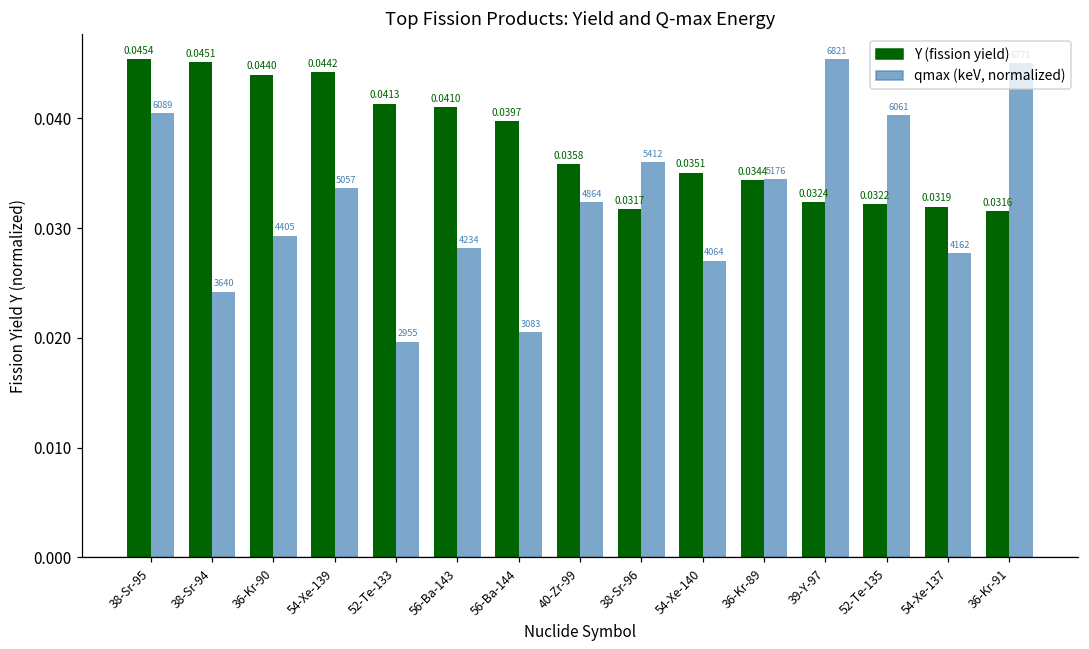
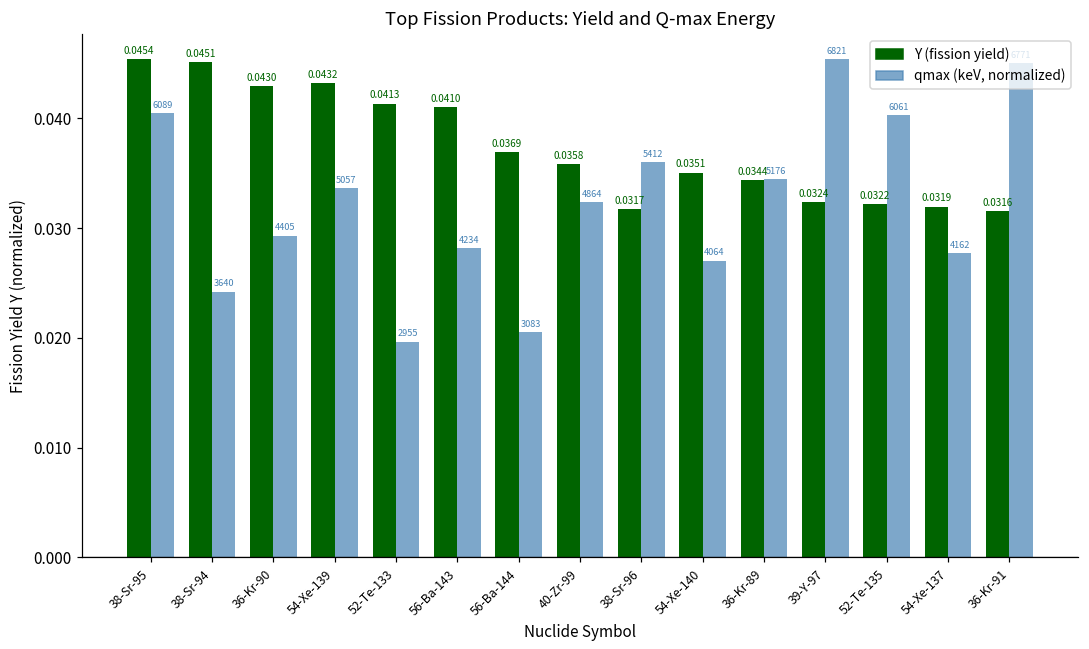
  {
    "Y (fission yield)": {
      "38-Sr-95": 0.0454,
      "38-Sr-94": 0.0451,
-     "36-Kr-90": 0.0440,
-     "54-Xe-139": 0.0442,
+     "36-Kr-90": 0.0430,
+     "54-Xe-139": 0.0432,
      "52-Te-133": 0.0413,
      "56-Ba-143": 0.0410,
-     "56-Ba-144": 0.0397,
+     "56-Ba-144": 0.0369,
      "40-Zr-99": 0.0358,
      "38-Sr-96": 0.0317,
      "54-Xe-140": 0.0351,
      "36-Kr-89": 0.0344,
      "39-Y-97": 0.0324,
      "52-Te-135": 0.0322,
      "54-Xe-137": 0.0319,
      "36-Kr-91": 0.0316
    }
  }
